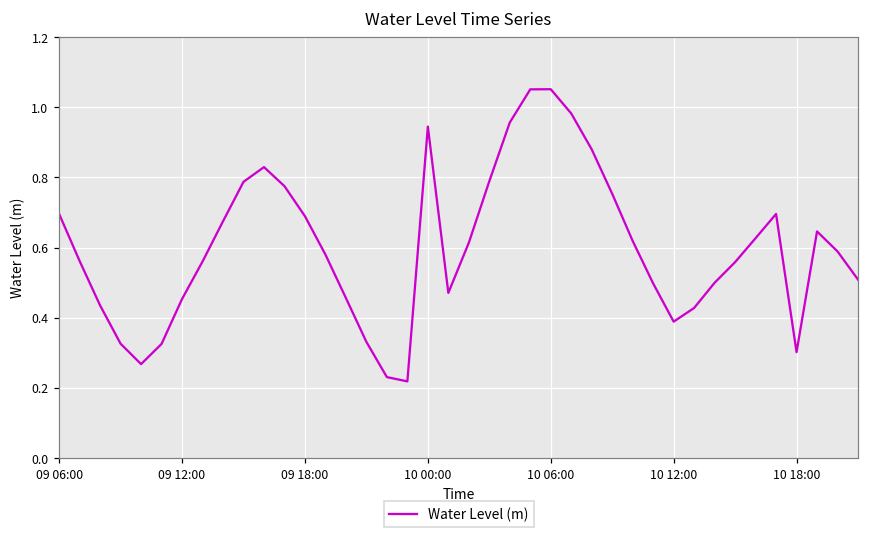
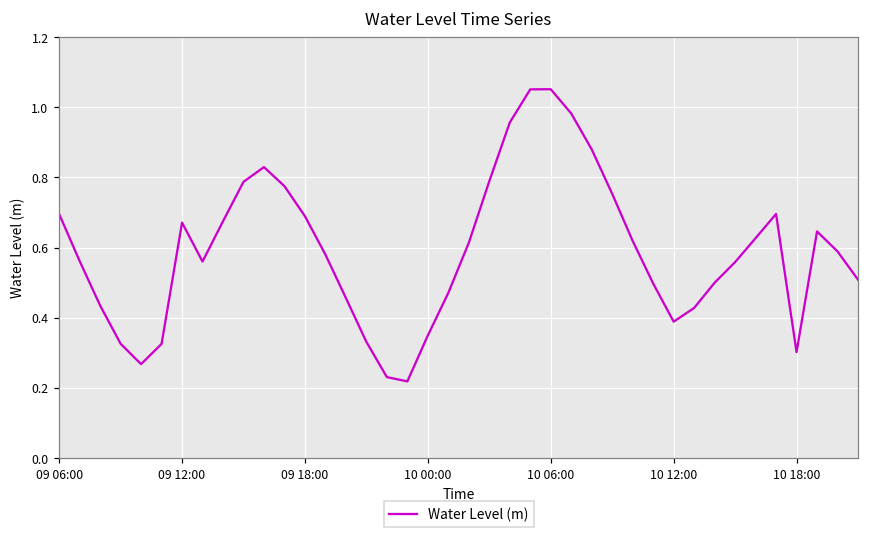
  {
    "09 06:00": 0.70,
-   "09 12:00": 0.45,
+   "09 12:00": 0.67,
    "09 18:00": 0.69,
-   "10 00:00": 0.94,
+   "10 00:00": 0.35,
    "10 06:00": 1.05,
    "10 12:00": 0.39,
    "10 18:00": 0.30
  }
